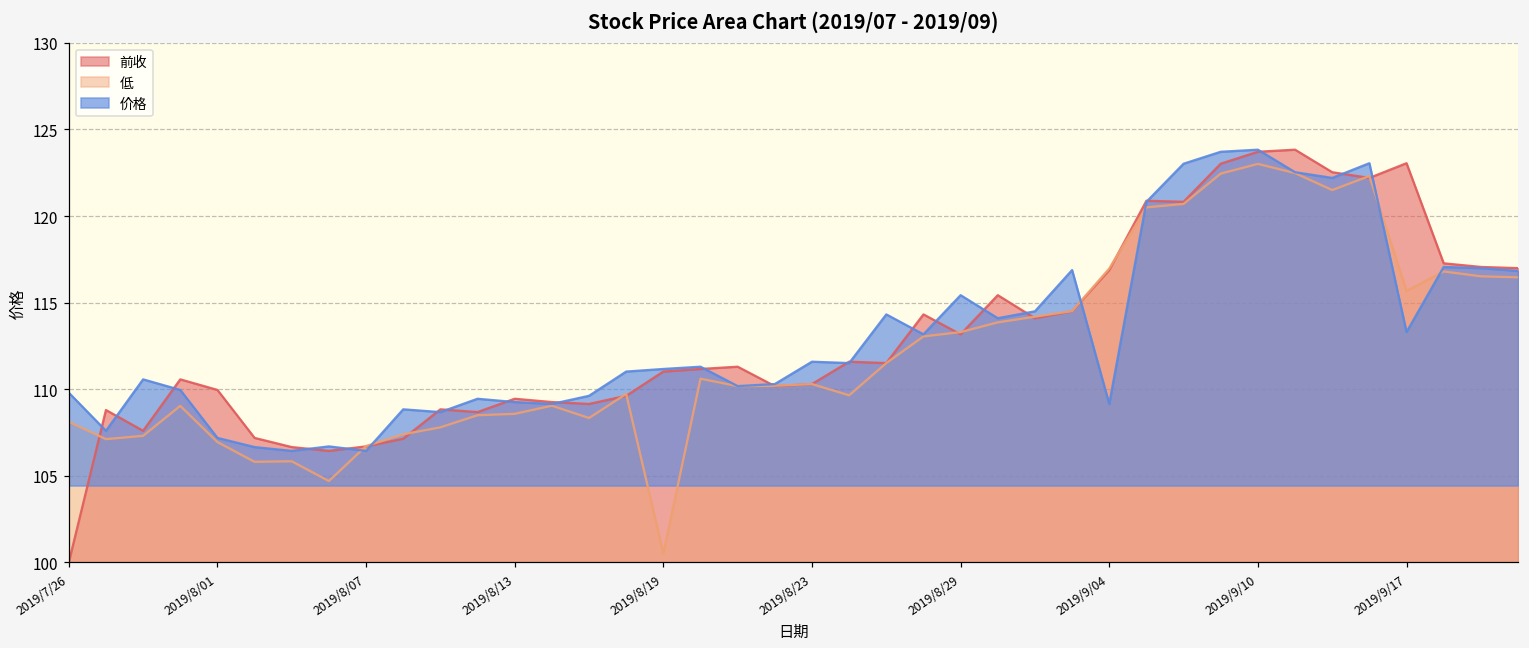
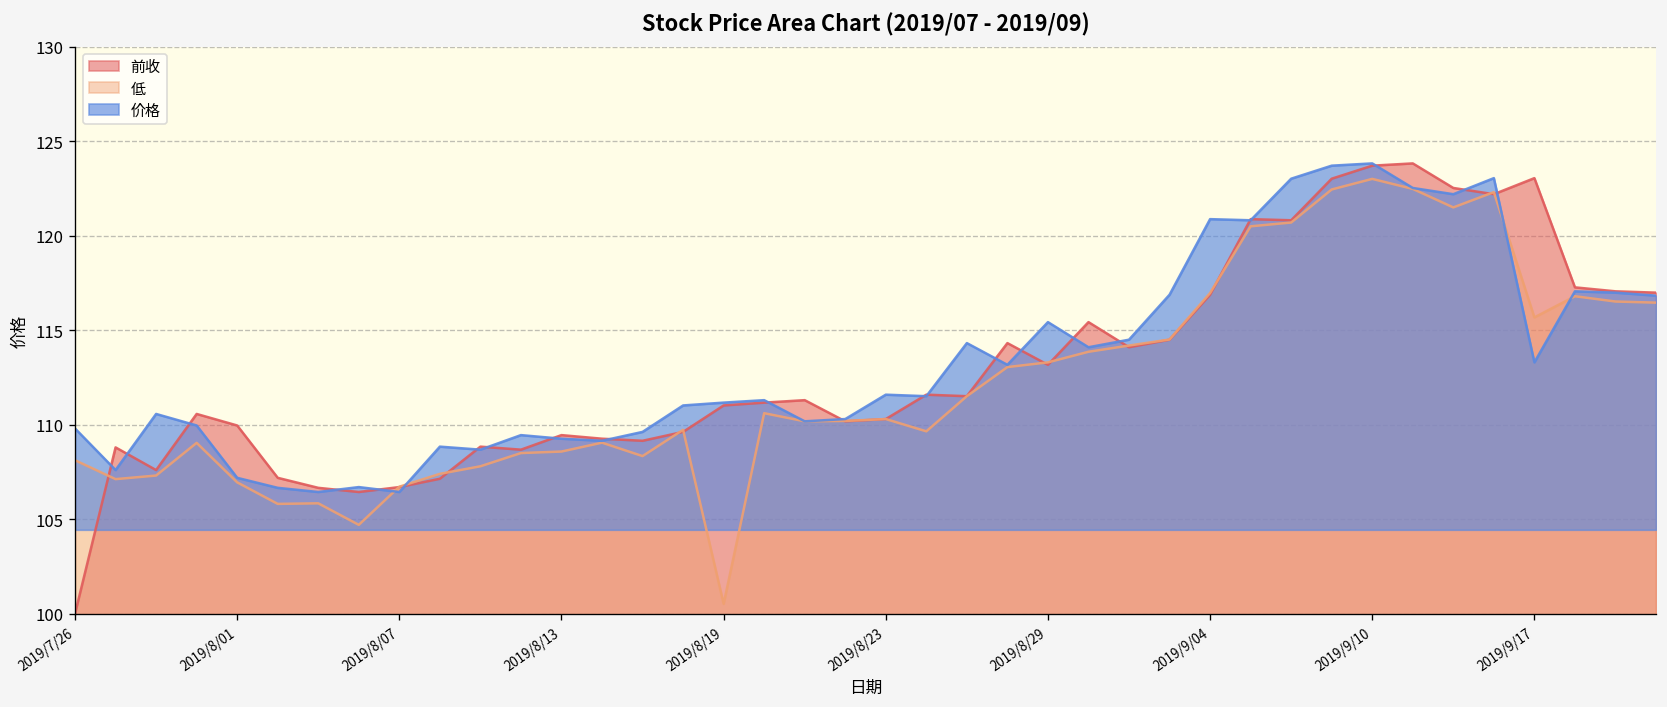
  {
    "前收": {
      "2019/7/26": 100.0,
      "2019/8/01": 110.0,
      "2019/8/13": 109.5,
      "2019/9/17": 123.1
    },
    "低": {
      "2019/7/26": 108.1,
      "2019/8/01": 107.0,
      "2019/8/13": 108.6,
      "2019/8/19": 100.5,
      "2019/9/10": 123.0,
      "2019/9/17": 115.7
    },
    "价格": {
      "2019/7/26": 109.8,
      "2019/8/01": 107.2,
      "2019/8/07": 106.4,
      "2019/8/13": 109.3,
      "2019/8/23": 111.6,
      "2019/8/29": 115.4,
-     "2019/9/04": 109.2,
+     "2019/9/04": 120.9,
      "2019/9/17": 113.3
    }
  }
